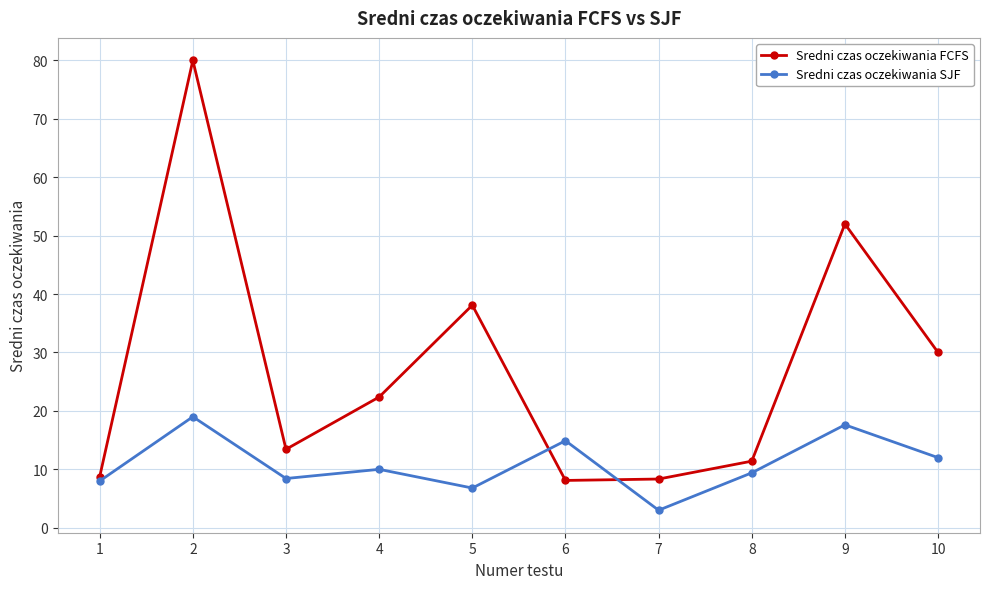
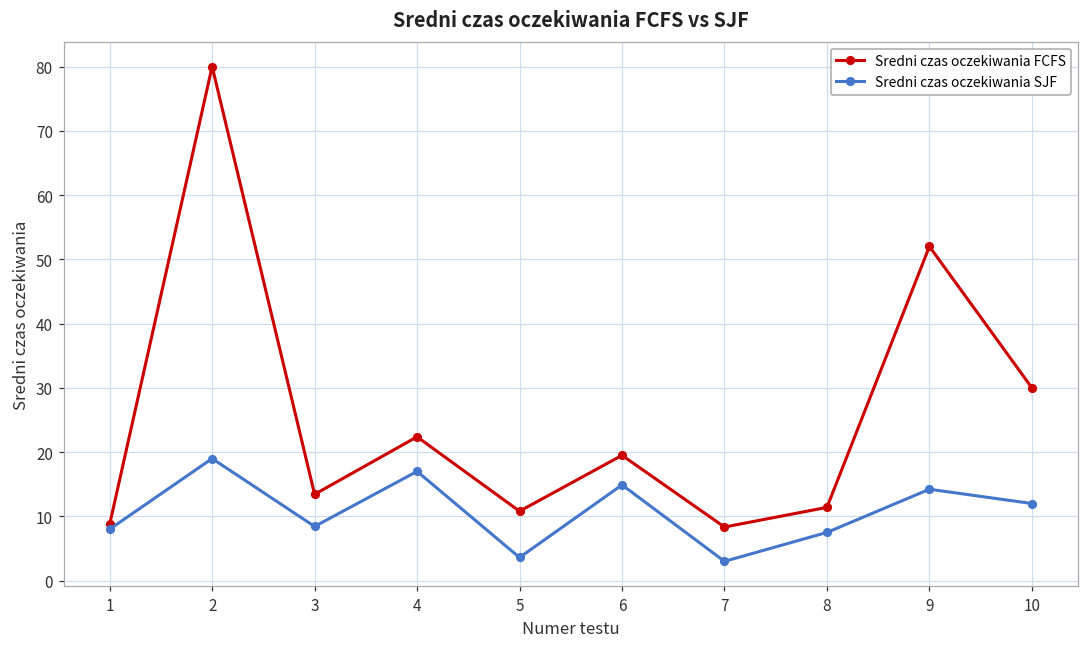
  {
    "Sredni czas oczekiwania FCFS": {
      "1": 9,
      "2": 80,
      "3": 13,
      "4": 22,
-     "5": 38,
-     "6": 8,
+     "5": 11,
+     "6": 20,
      "7": 8,
      "8": 11,
      "9": 52,
      "10": 30
    },
    "Sredni czas oczekiwania SJF": {
      "1": 8,
      "2": 19,
      "3": 8,
-     "4": 10,
-     "5": 7,
+     "4": 17,
+     "5": 4,
      "6": 15,
      "7": 3,
-     "8": 9,
-     "9": 18,
+     "8": 8,
+     "9": 14,
      "10": 12
    }
  }
